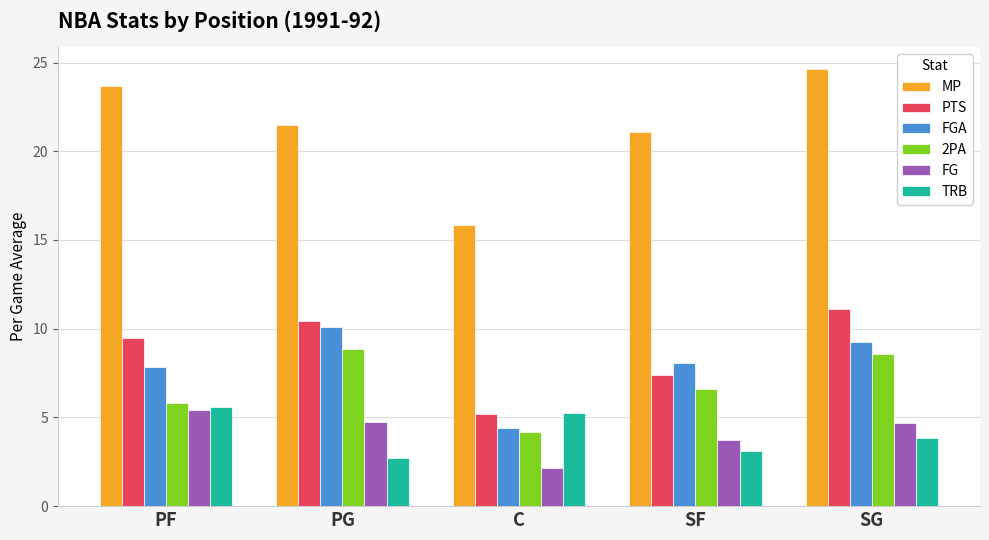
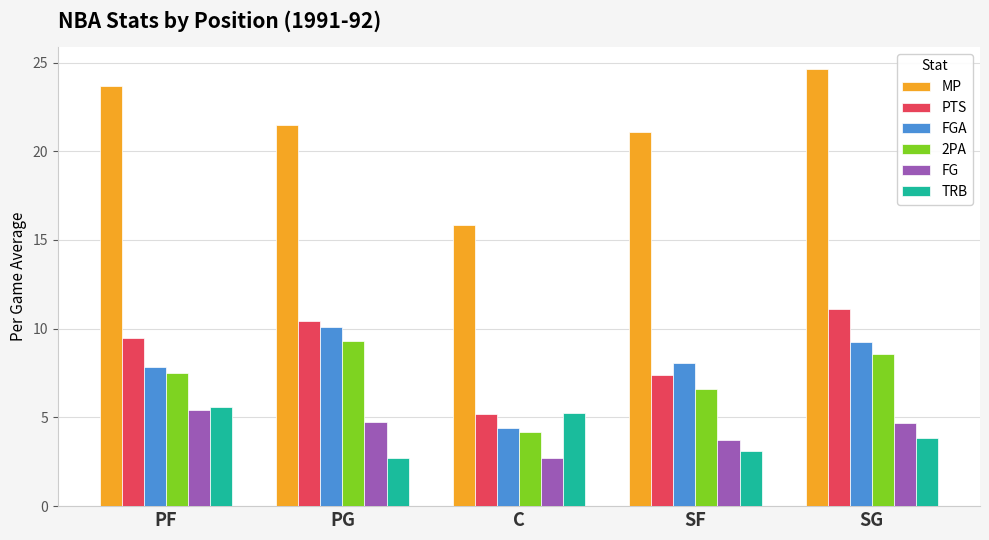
  {
    "MP": {
      "PF": 23.7,
      "PG": 21.5,
      "C": 15.8,
      "SF": 21.1,
      "SG": 24.7
    },
    "PTS": {
      "PF": 9.5,
      "PG": 10.5,
      "C": 5.2,
      "SF": 7.4,
      "SG": 11.1
    },
    "FGA": {
      "PF": 7.9,
      "PG": 10.1,
      "C": 4.4,
      "SF": 8.1,
      "SG": 9.3
    },
    "2PA": {
-     "PF": 5.8,
-     "PG": 8.9,
+     "PF": 7.5,
+     "PG": 9.3,
      "C": 4.2,
      "SF": 6.6,
      "SG": 8.6
    },
    "FG": {
      "PF": 5.4,
      "PG": 4.7,
-     "C": 2.2,
+     "C": 2.7,
      "SF": 3.8,
      "SG": 4.7
    },
    "TRB": {
      "PF": 5.6,
      "PG": 2.7,
      "C": 5.3,
      "SF": 3.1,
      "SG": 3.9
    }
  }
